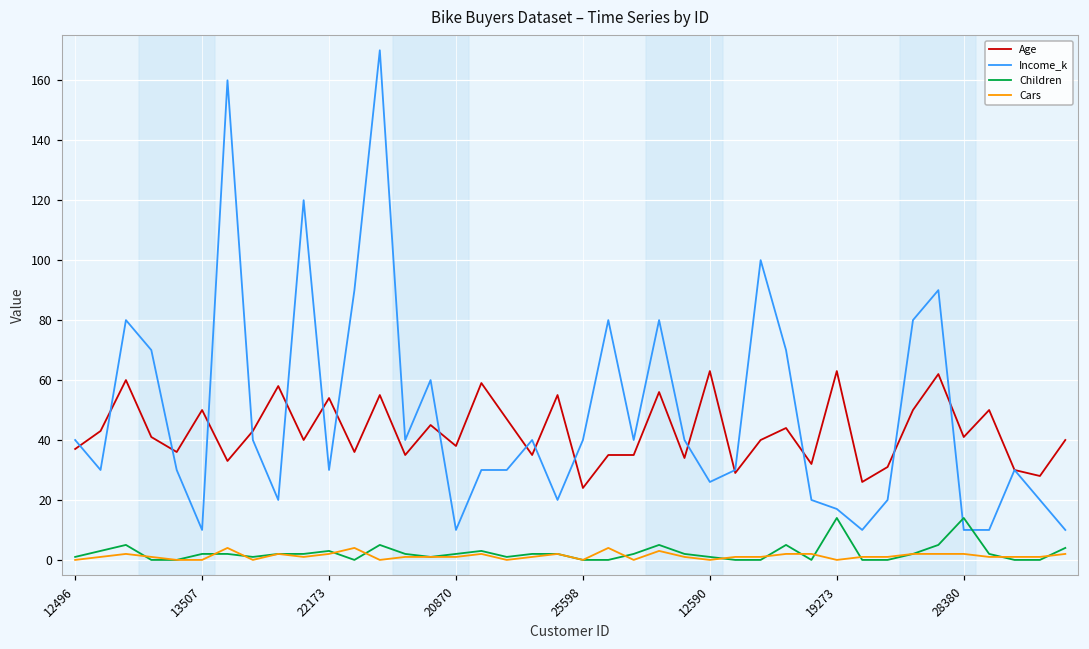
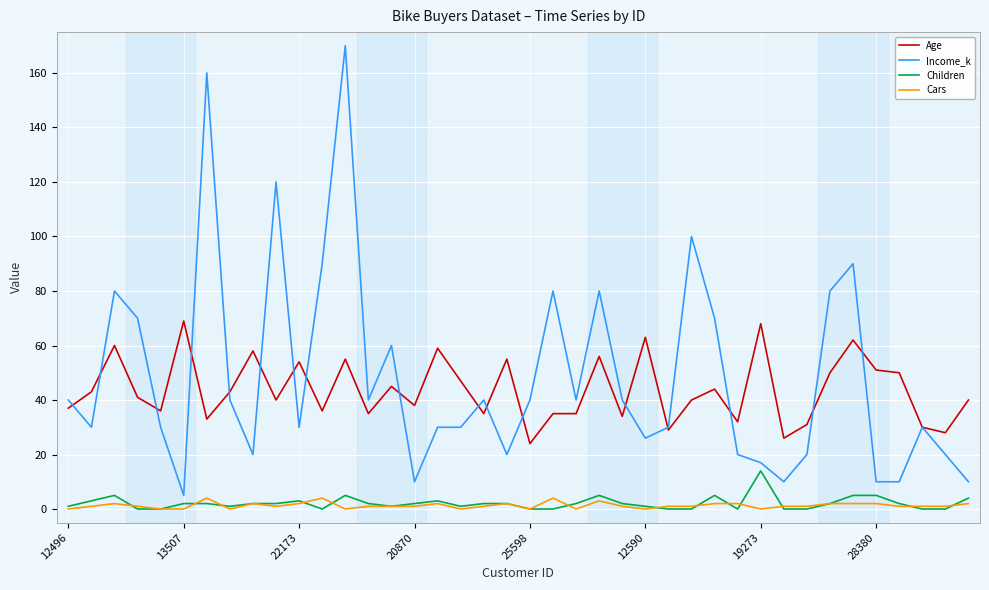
  {
    "Age": {
      "12496": 37,
-     "13507": 50,
+     "13507": 69,
      "22173": 54,
      "20870": 38,
      "25598": 24,
      "12590": 63,
-     "19273": 63,
-     "28380": 41
+     "19273": 68,
+     "28380": 51
    },
    "Income_k": {
      "12496": 40,
-     "13507": 10,
+     "13507": 5,
      "22173": 30,
      "20870": 10,
      "25598": 40,
      "12590": 26,
      "19273": 17,
      "28380": 10
    },
    "Children": {
      "12496": 1,
      "13507": 2,
      "22173": 3,
      "20870": 2,
      "12590": 1,
      "19273": 14,
-     "28380": 14
+     "28380": 5
    },
    "Cars": {
      "12496": 0,
      "13507": 0,
      "22173": 2,
      "20870": 1,
      "12590": 0,
      "19273": 0,
      "28380": 2
    }
  }
